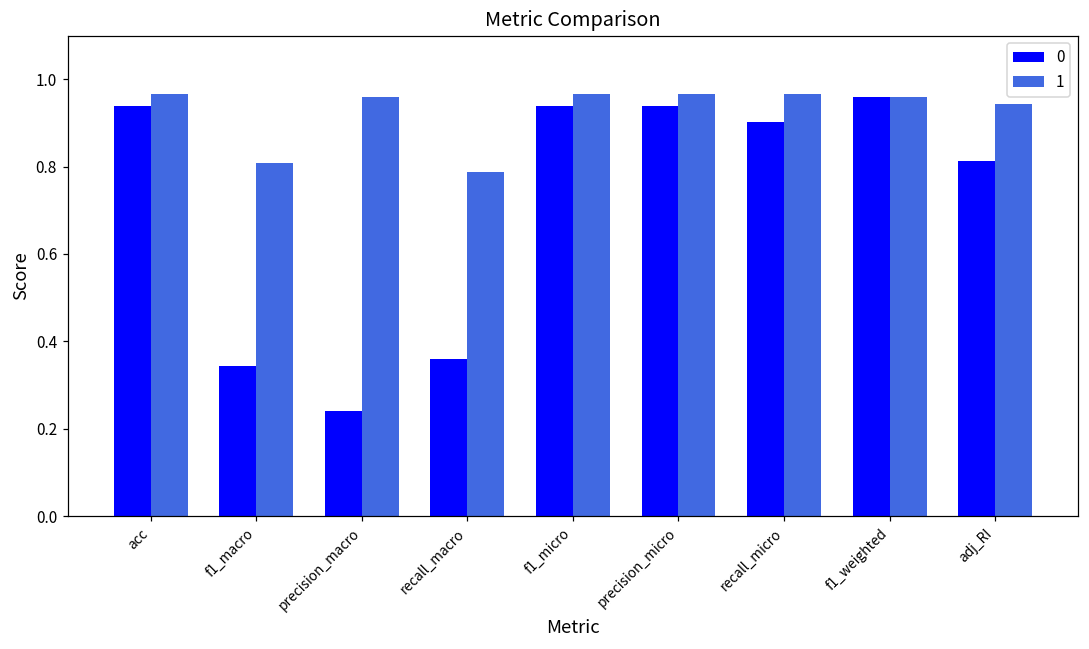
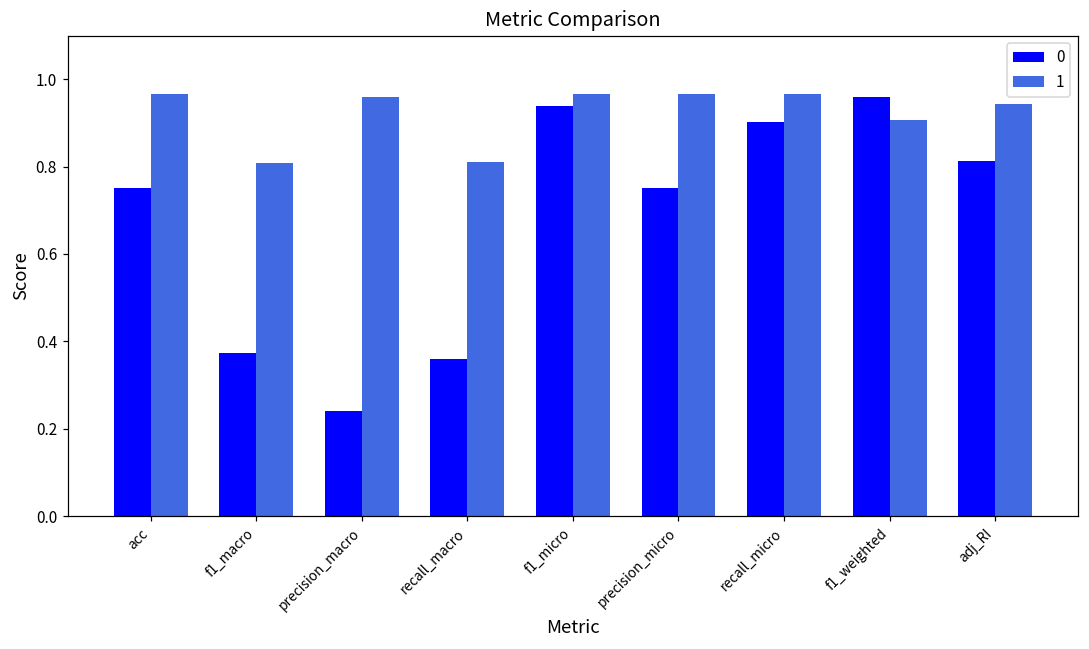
  {
    "0": {
-     "acc": 0.94,
-     "f1_macro": 0.34,
+     "acc": 0.75,
+     "f1_macro": 0.37,
      "precision_macro": 0.24,
      "recall_macro": 0.36,
      "f1_micro": 0.94,
-     "precision_micro": 0.94,
+     "precision_micro": 0.75,
      "recall_micro": 0.90,
      "f1_weighted": 0.96,
      "adj_RI": 0.81
    },
    "1": {
      "acc": 0.97,
      "f1_macro": 0.81,
      "precision_macro": 0.96,
-     "recall_macro": 0.79,
+     "recall_macro": 0.81,
      "f1_micro": 0.97,
      "precision_micro": 0.97,
      "recall_micro": 0.97,
-     "f1_weighted": 0.96,
+     "f1_weighted": 0.91,
      "adj_RI": 0.94
    }
  }
